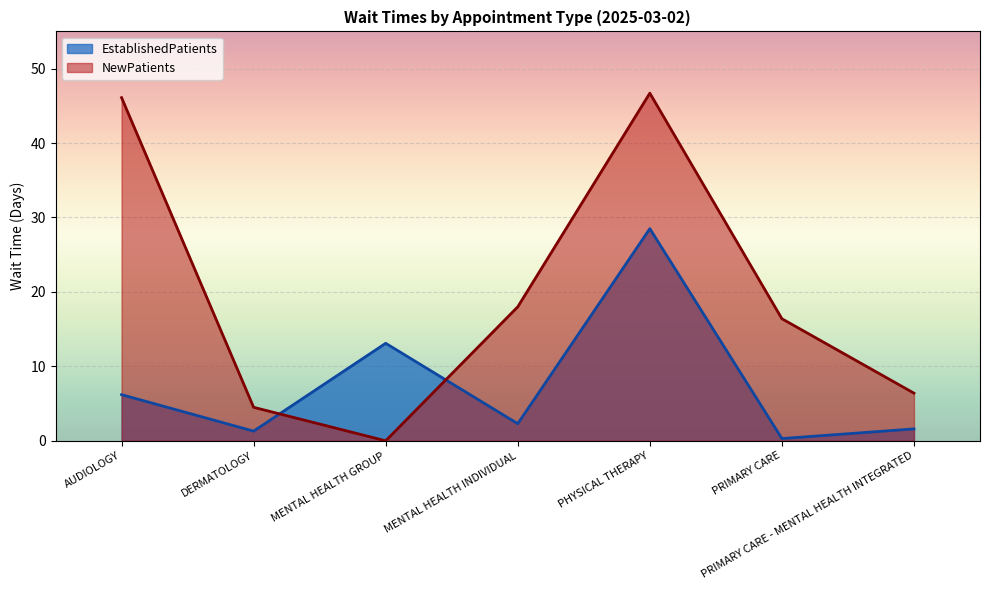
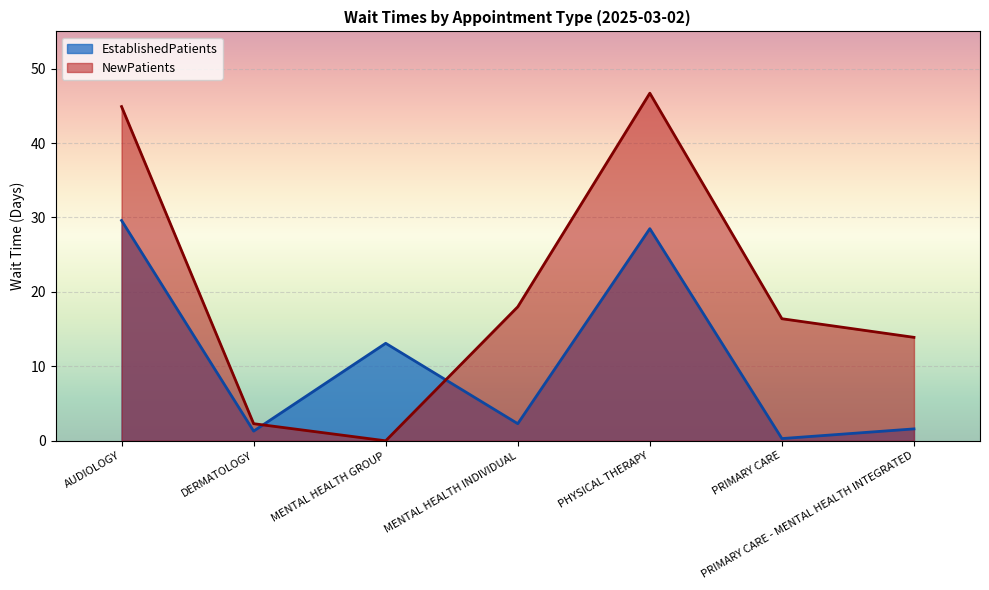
  {
    "EstablishedPatients": {
-     "AUDIOLOGY": 6,
+     "AUDIOLOGY": 30,
      "DERMATOLOGY": 1,
      "MENTAL HEALTH GROUP": 13,
      "MENTAL HEALTH INDIVIDUAL": 2,
      "PHYSICAL THERAPY": 29,
      "PRIMARY CARE": 0,
      "PRIMARY CARE - MENTAL HEALTH INTEGRATED": 2
    },
    "NewPatients": {
-     "AUDIOLOGY": 46,
-     "DERMATOLOGY": 5,
+     "AUDIOLOGY": 45,
+     "DERMATOLOGY": 2,
      "MENTAL HEALTH GROUP": 0,
      "MENTAL HEALTH INDIVIDUAL": 18,
      "PHYSICAL THERAPY": 47,
      "PRIMARY CARE": 16,
-     "PRIMARY CARE - MENTAL HEALTH INTEGRATED": 6
+     "PRIMARY CARE - MENTAL HEALTH INTEGRATED": 14
    }
  }
